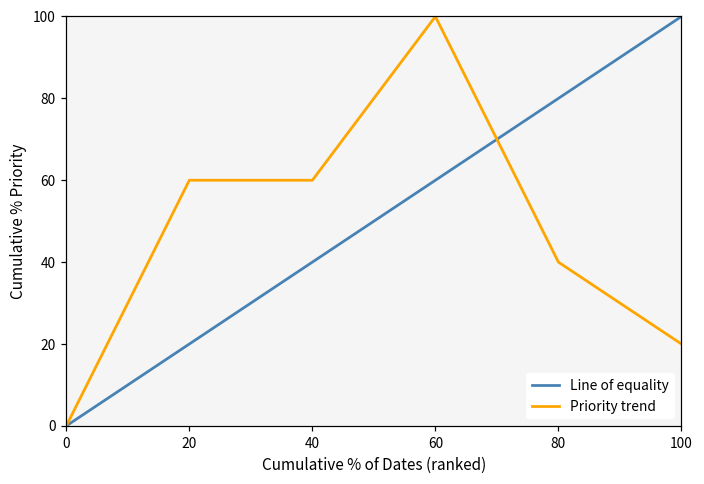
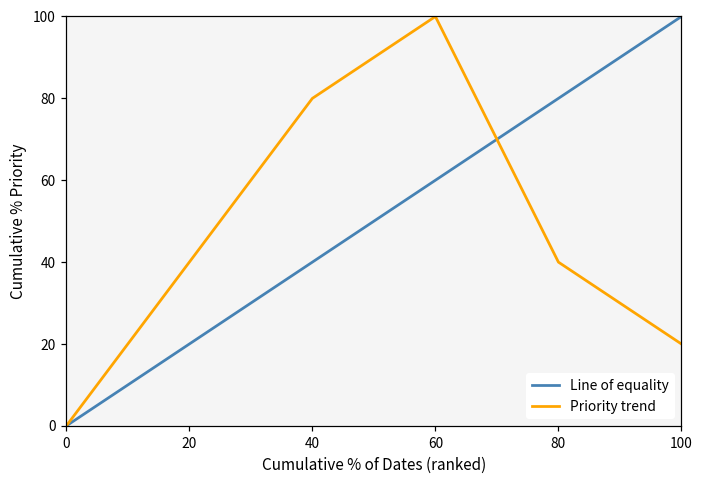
  {
    "Line of equality": {
      "100": 100
    },
    "Priority trend": {
-     "20": 60,
-     "40": 60,
+     "20": 40,
+     "40": 80,
      "60": 100,
      "80": 40,
      "100": 20
    }
  }
